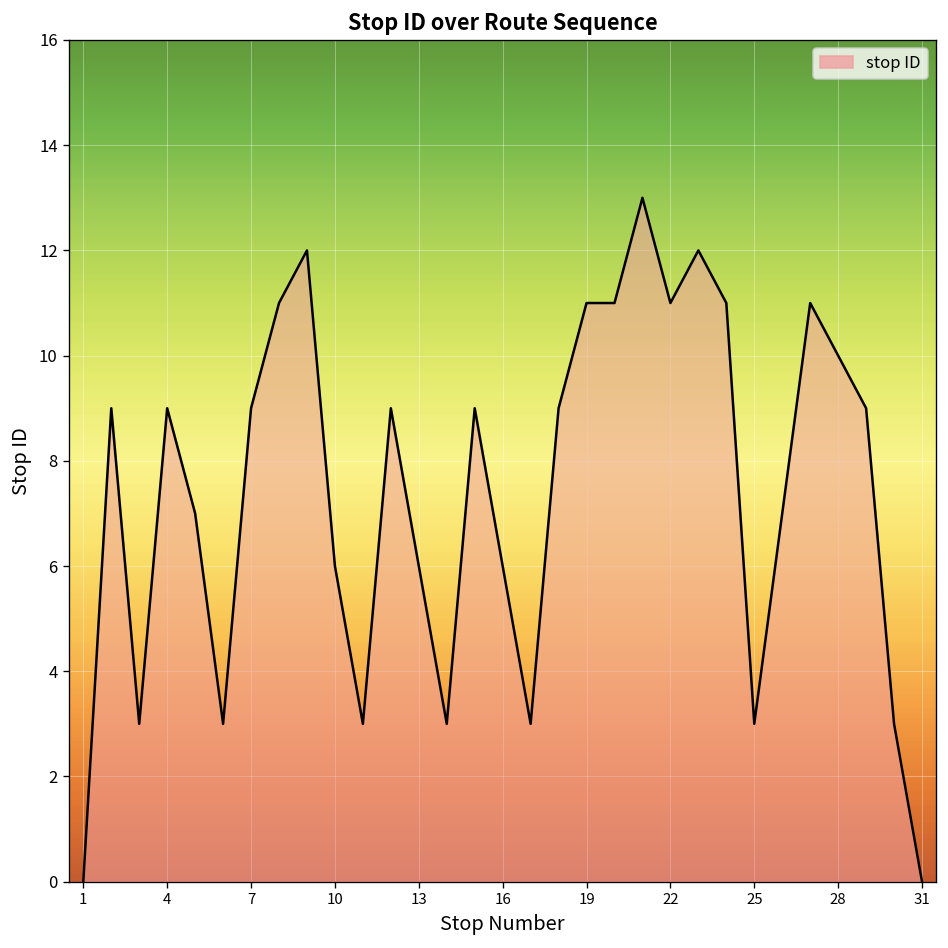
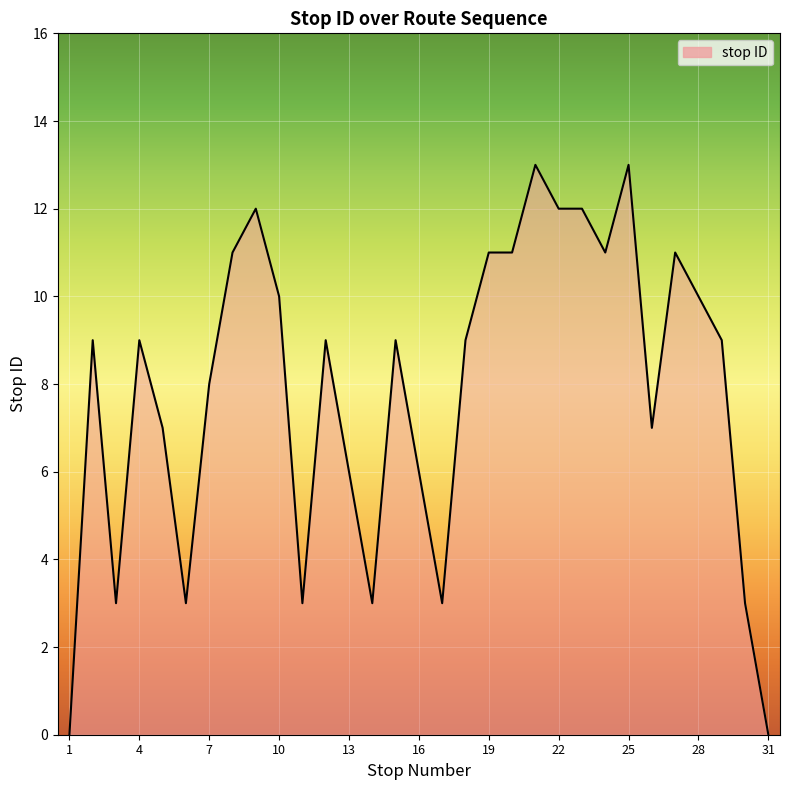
  {
    "1": 0,
    "4": 9,
-   "7": 9,
-   "10": 6,
+   "7": 8,
+   "10": 10,
    "13": 6,
    "16": 6,
    "19": 11,
-   "22": 11,
-   "25": 3,
+   "22": 12,
+   "25": 13,
    "28": 10,
    "31": 0
  }
